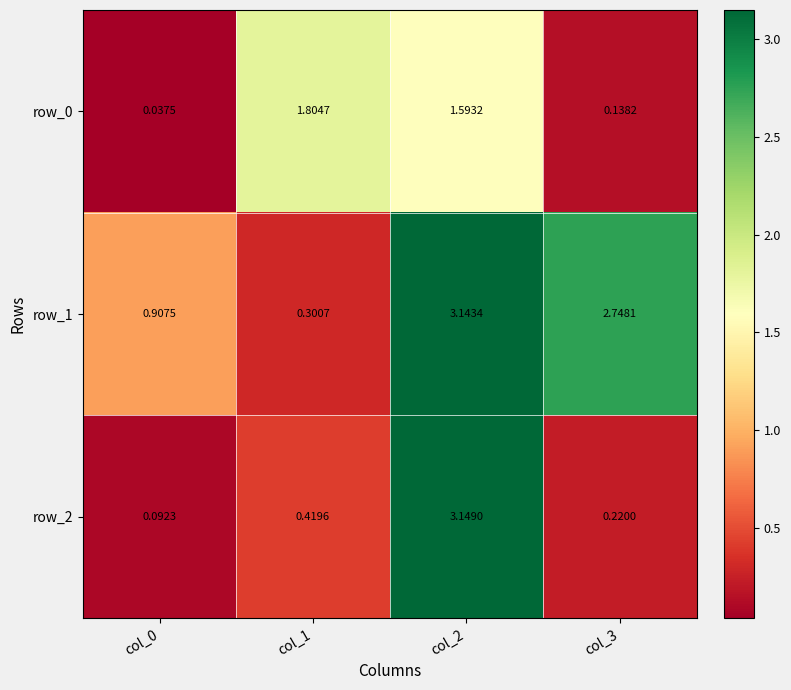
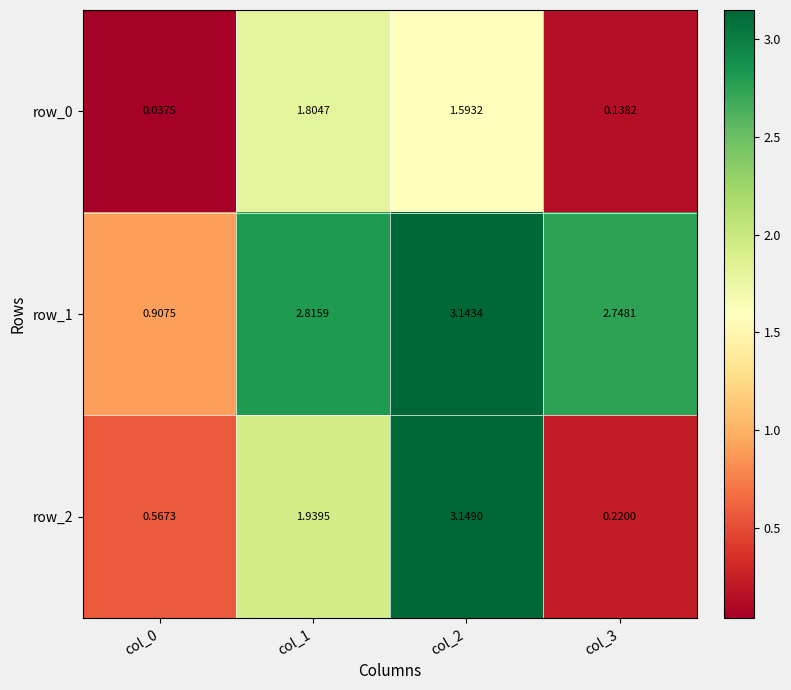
  {
    "row_0": {
      "col_0": 0.0375,
      "col_1": 1.8047,
      "col_2": 1.5932,
      "col_3": 0.1382
    },
    "row_1": {
      "col_0": 0.9075,
-     "col_1": 0.3007,
+     "col_1": 2.8159,
      "col_2": 3.1434,
      "col_3": 2.7481
    },
    "row_2": {
-     "col_0": 0.0923,
-     "col_1": 0.4196,
+     "col_0": 0.5673,
+     "col_1": 1.9395,
      "col_2": 3.1490,
      "col_3": 0.2200
    }
  }
